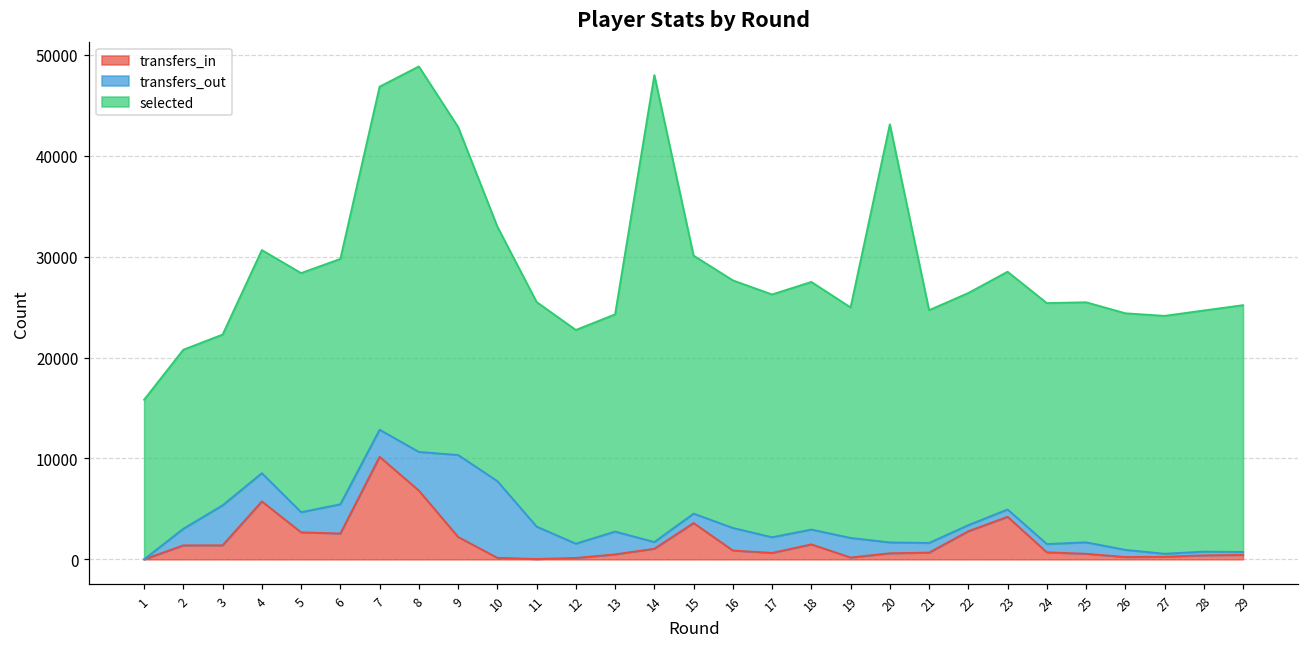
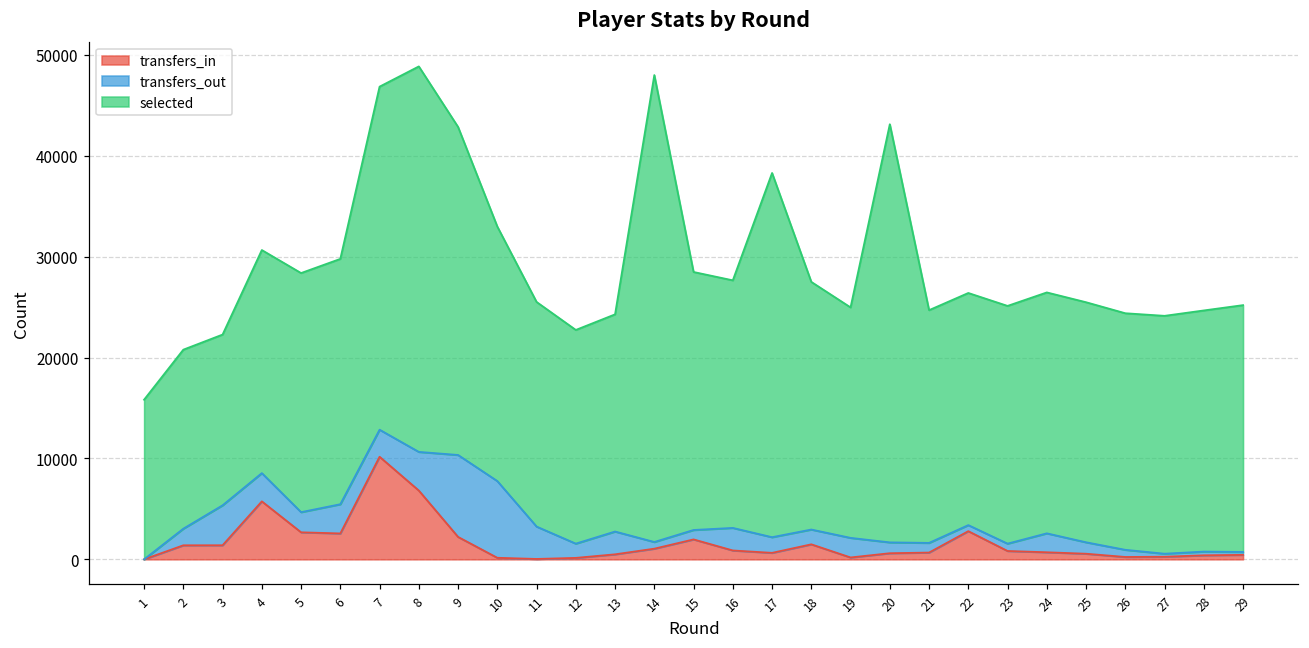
  {
    "transfers_in": {
      "2": 1000,
      "3": 1000,
      "4": 6000,
      "5": 3000,
      "6": 3000,
      "7": 10000,
      "8": 7000,
      "9": 2000,
      "10": 0,
      "11": 0,
      "12": 0,
      "13": 0,
      "14": 1000,
-     "15": 4000,
+     "15": 2000,
      "16": 1000,
      "17": 1000,
      "18": 1000,
      "19": 0,
      "20": 1000,
      "21": 1000,
      "22": 3000,
-     "23": 4000,
+     "23": 1000,
      "24": 1000,
      "25": 1000,
      "26": 0,
      "27": 0,
      "28": 0,
      "29": 0
    },
    "transfers_out": {
      "2": 2000,
      "3": 4000,
      "4": 3000,
      "5": 2000,
      "6": 3000,
      "7": 3000,
      "8": 4000,
      "9": 8000,
      "10": 8000,
      "11": 3000,
      "12": 1000,
      "13": 2000,
      "14": 1000,
      "15": 1000,
      "16": 2000,
      "17": 2000,
      "18": 1000,
      "19": 2000,
      "20": 1000,
      "21": 1000,
      "22": 1000,
      "23": 1000,
-     "24": 1000,
+     "24": 2000,
      "25": 1000,
      "26": 1000,
      "27": 0,
      "28": 0,
      "29": 0
    },
    "selected": {
      "1": 16000,
      "2": 18000,
      "3": 17000,
      "4": 22000,
      "5": 24000,
      "6": 24000,
      "7": 34000,
      "8": 38000,
      "9": 33000,
      "10": 25000,
      "11": 22000,
      "12": 21000,
      "13": 22000,
      "14": 46000,
      "15": 26000,
      "16": 25000,
-     "17": 24000,
+     "17": 36000,
      "18": 25000,
      "19": 23000,
      "20": 41000,
      "21": 23000,
      "22": 23000,
      "23": 24000,
      "24": 24000,
      "25": 24000,
      "26": 23000,
      "27": 24000,
      "28": 24000,
      "29": 24000
    }
  }
